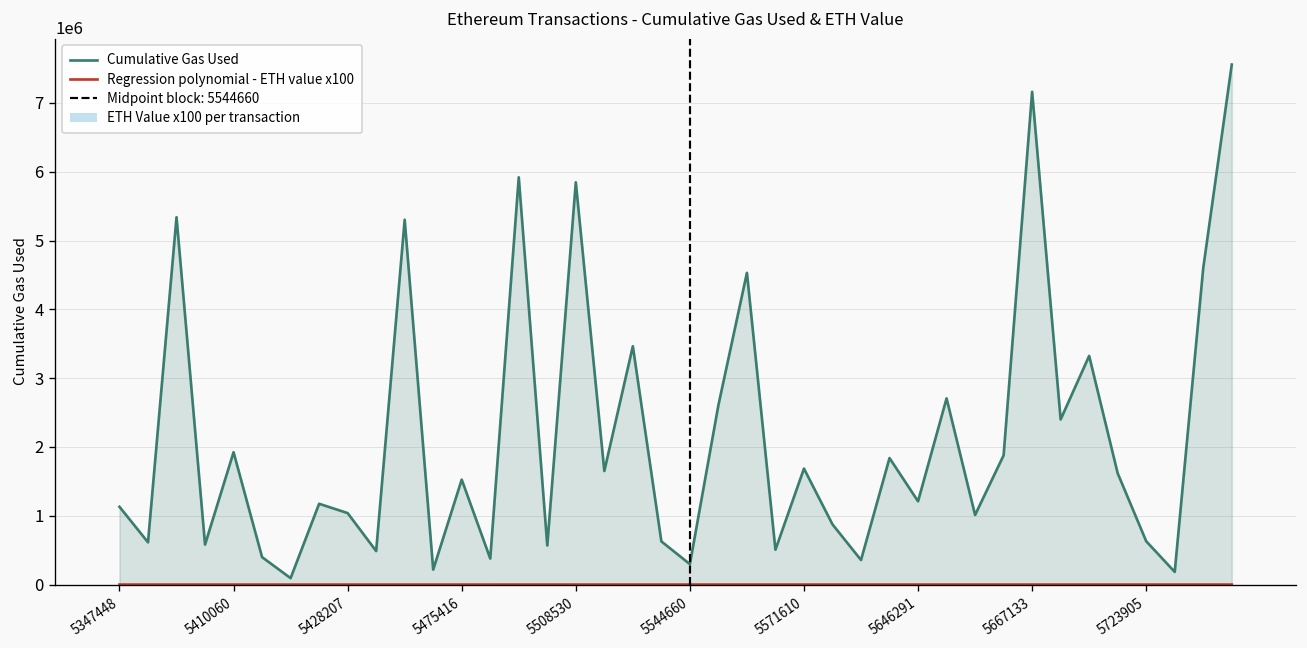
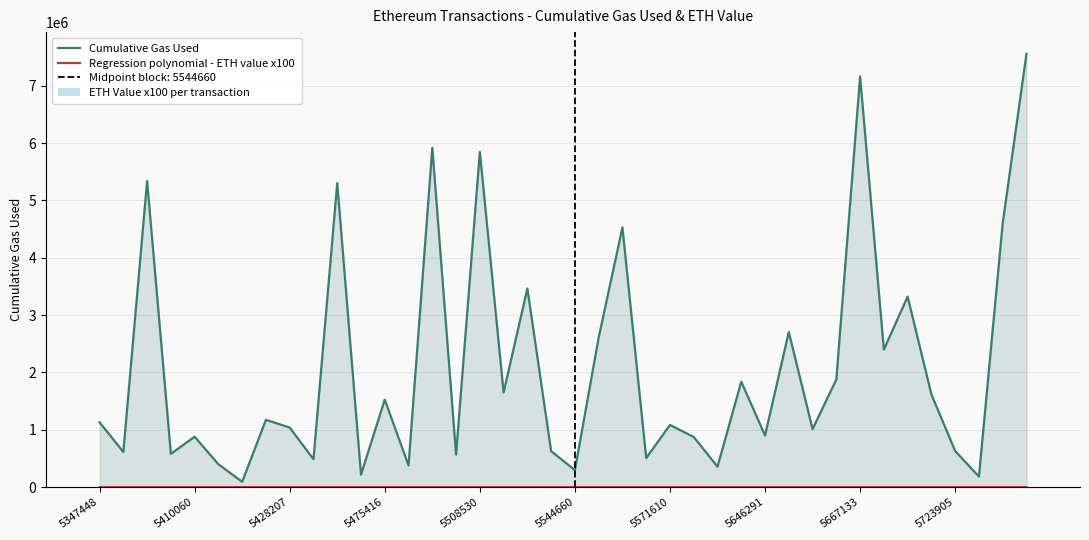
  {
    "Cumulative Gas Used": {
      "5347448": 1100000,
-     "5410060": 1900000,
+     "5410060": 900000,
      "5428207": 1000000,
      "5475416": 1500000,
      "5508530": 5800000,
      "5544660": 300000,
-     "5571610": 1700000,
-     "5646291": 1200000,
+     "5571610": 1100000,
+     "5646291": 900000,
      "5667133": 7200000,
      "5723905": 600000
    },
    "Regression polynomial - ETH value x100": {
      "5347448": 0,
      "5475416": 0,
      "5571610": 0,
      "5723905": 0
    }
  }
